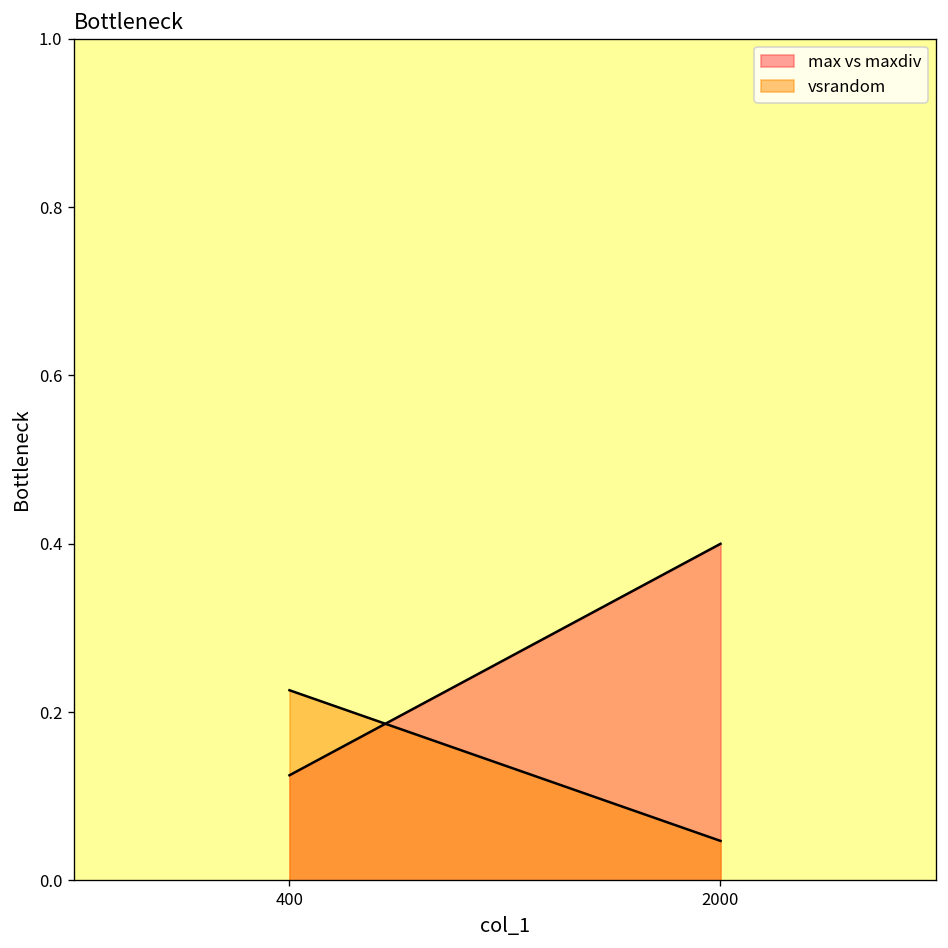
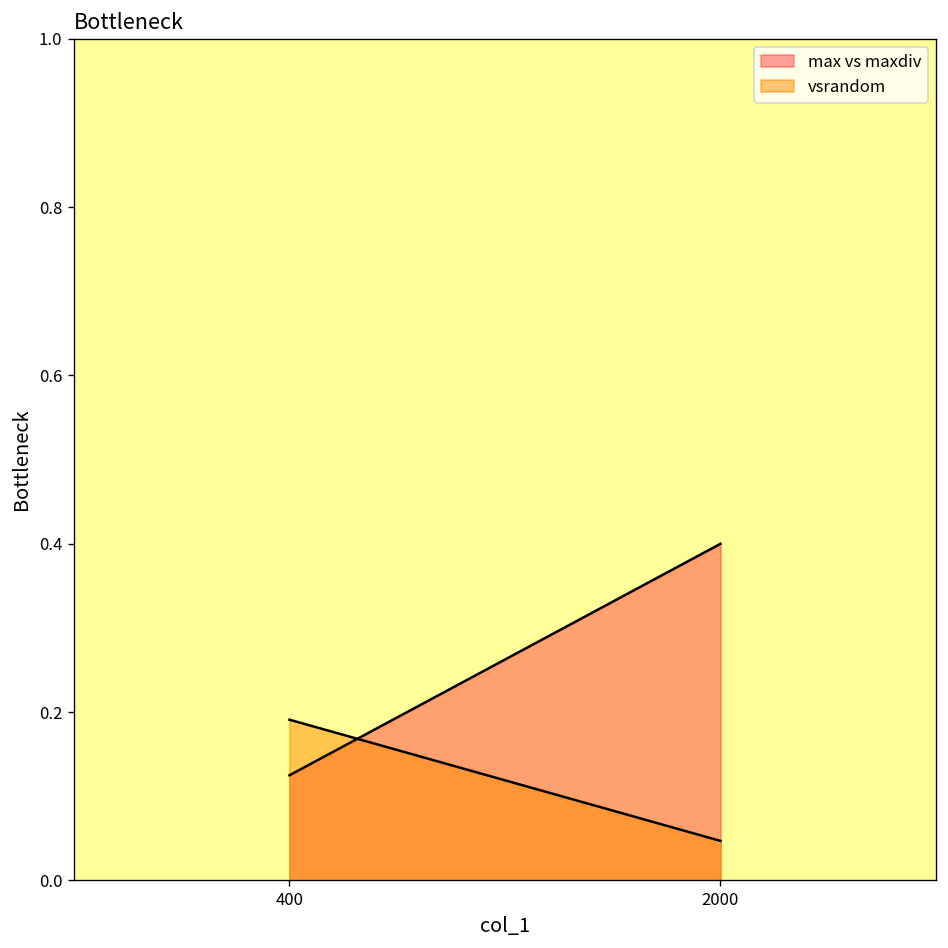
  {
    "max vs maxdiv": {
      "400": 0.13,
      "2000": 0.40
    },
    "vsrandom": {
-     "400": 0.23,
+     "400": 0.19,
      "2000": 0.05
    }
  }
